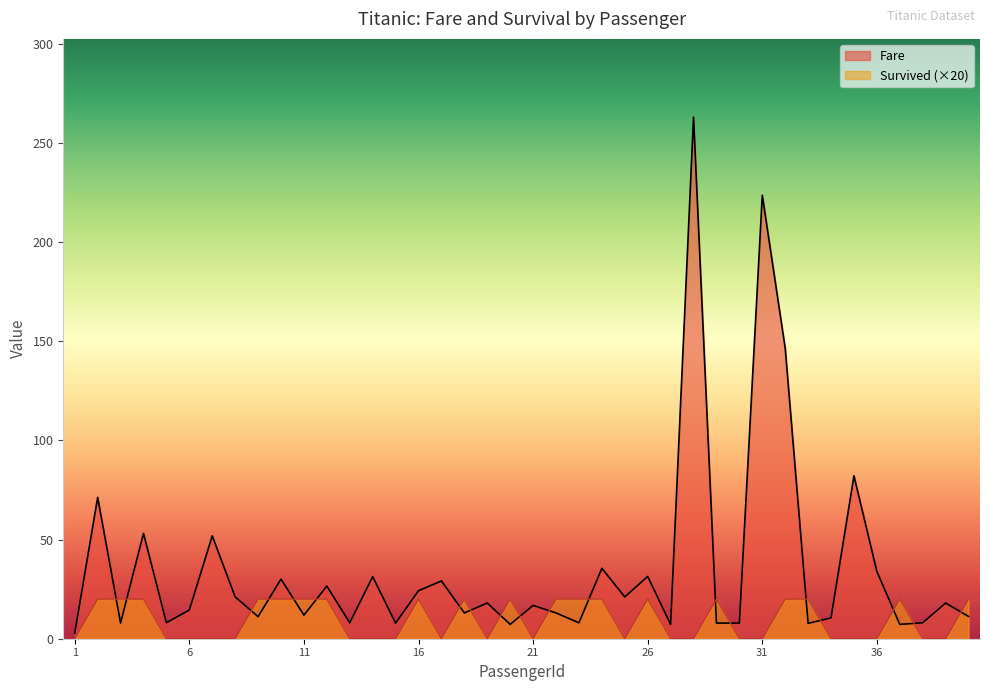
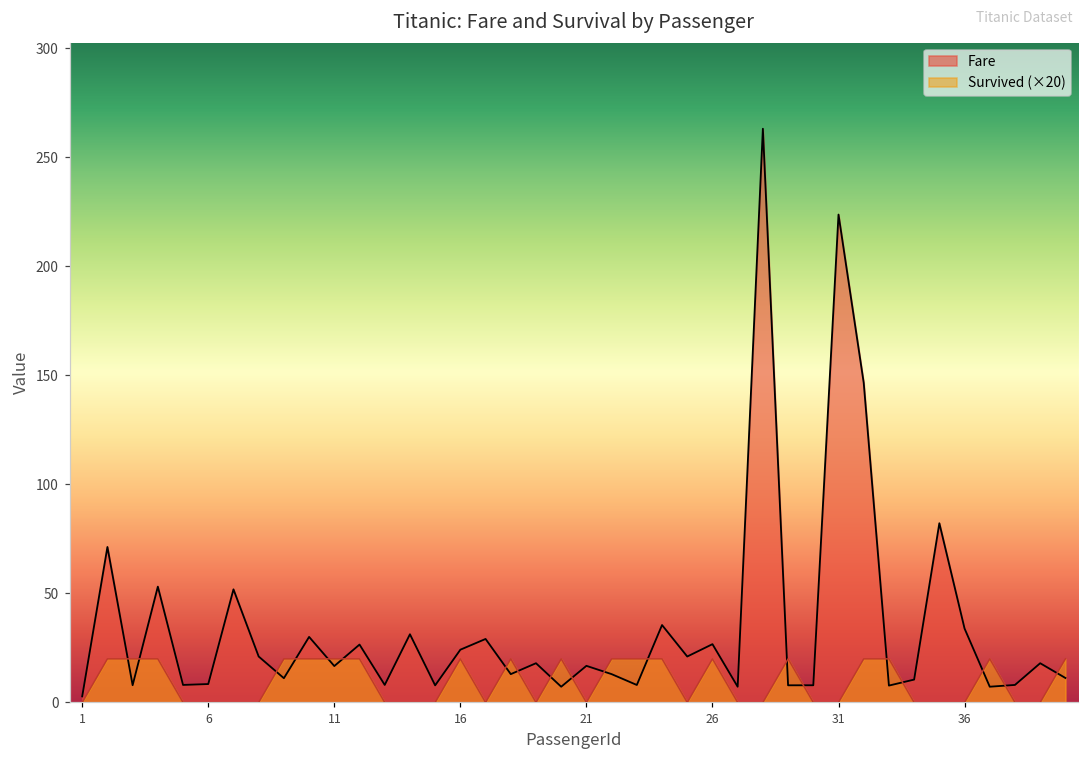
  {
    "Fare": {
      "1": 3,
-     "6": 14,
-     "11": 12,
+     "6": 8,
+     "11": 17,
      "16": 24,
      "21": 17,
-     "26": 31,
+     "26": 27,
      "31": 224,
      "36": 34
    },
    "Survived (×20)": {
      "1": 0,
      "6": 0,
      "11": 20,
      "16": 20,
      "21": 0,
      "26": 20,
      "31": 0,
      "36": 0
    }
  }
